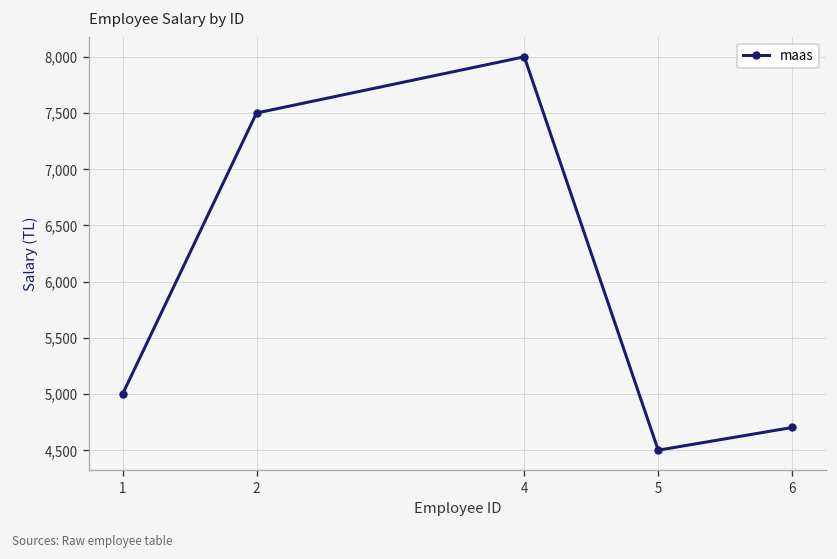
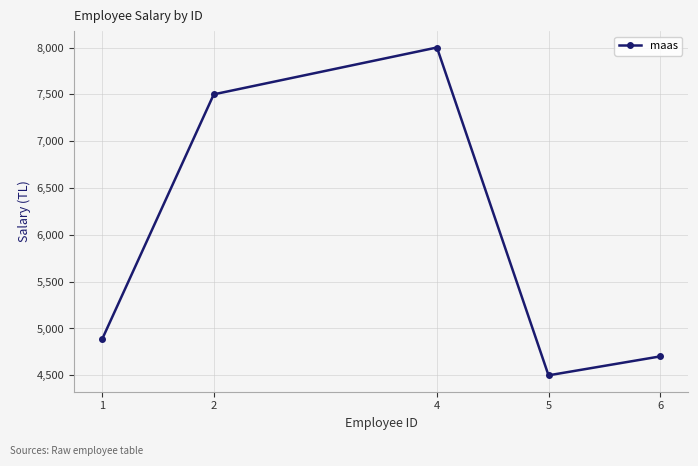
  {
-   "1": "5,000",
+   "1": "4,900",
    "2": "7,500",
    "4": "8,000",
    "5": "4,500",
    "6": "4,700"
  }
